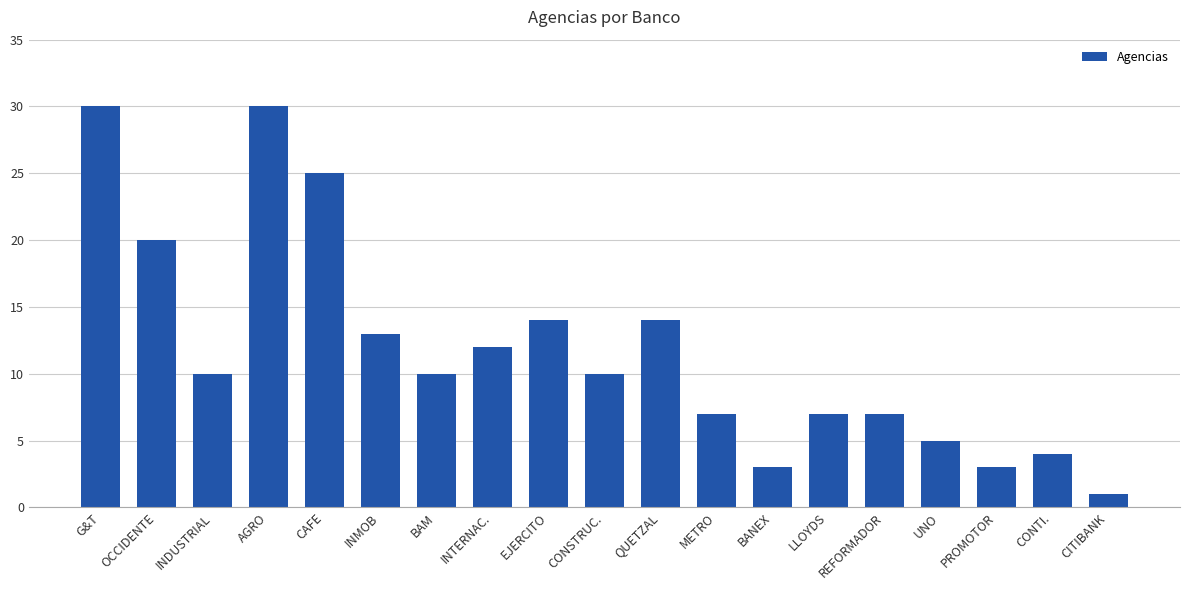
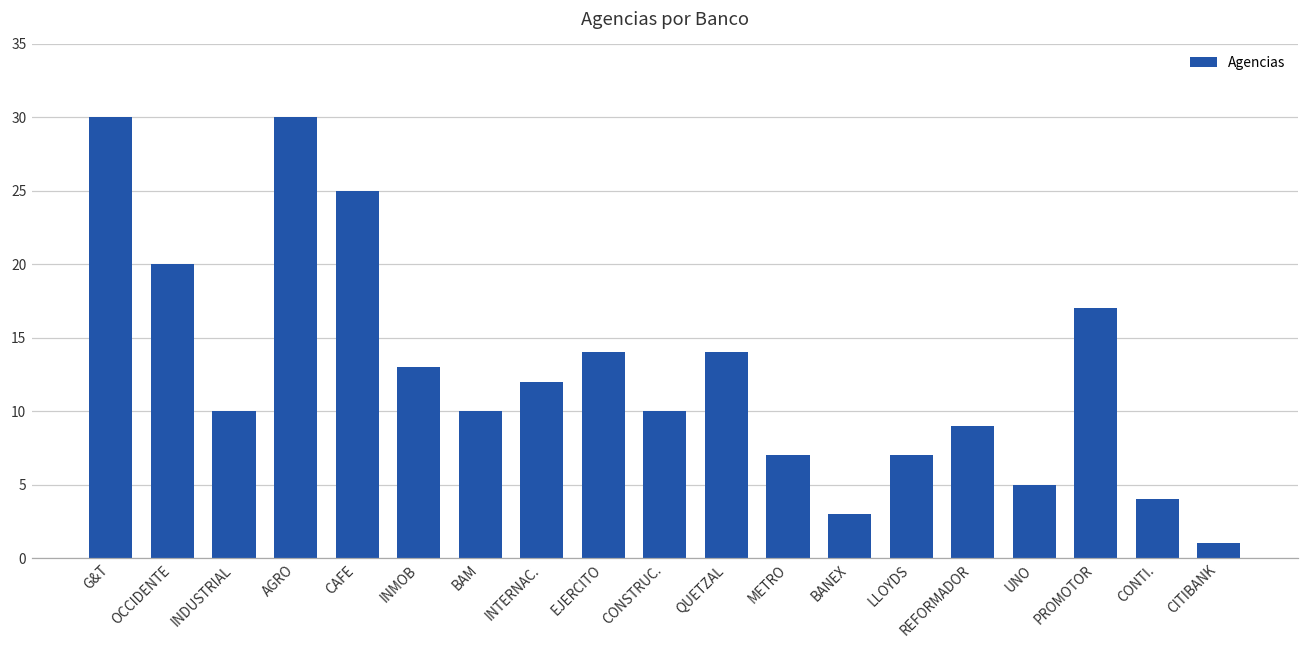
  {
    "G&T": 30,
    "OCCIDENTE": 20,
    "INDUSTRIAL": 10,
    "AGRO": 30,
    "CAFE": 25,
    "INMOB": 13,
    "BAM": 10,
    "INTERNAC.": 12,
    "EJERCITO": 14,
    "CONSTRUC.": 10,
    "QUETZAL": 14,
    "METRO": 7,
    "BANEX": 3,
    "LLOYDS": 7,
-   "REFORMADOR": 7,
+   "REFORMADOR": 9,
    "UNO": 5,
-   "PROMOTOR": 3,
+   "PROMOTOR": 17,
    "CONTI.": 4,
    "CITIBANK": 1
  }
